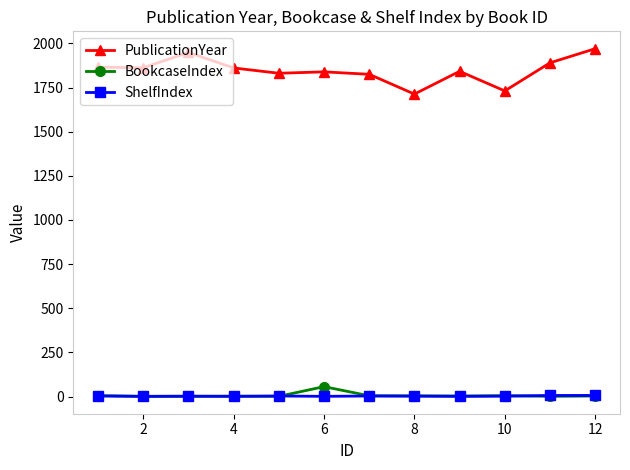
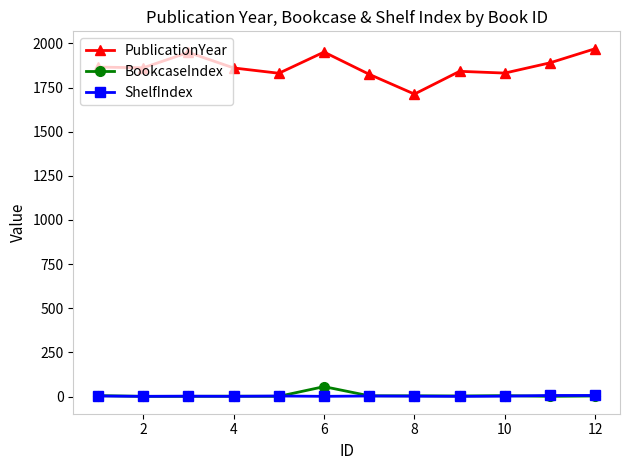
  {
    "PublicationYear": {
      "4": 1860,
-     "6": 1840,
+     "6": 1950,
      "8": 1710,
-     "10": 1730,
+     "10": 1830,
      "12": 1970
    },
    "BookcaseIndex": {
      "6": 60
    },
    "ShelfIndex": {
      "6": 0
    }
  }
